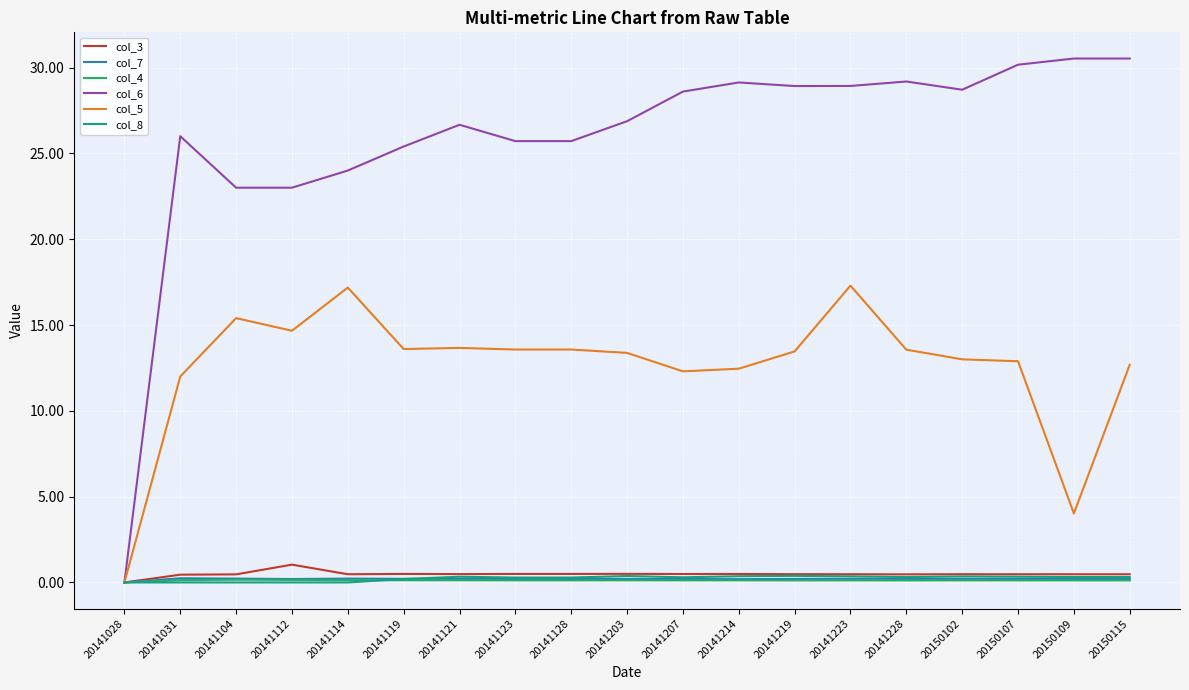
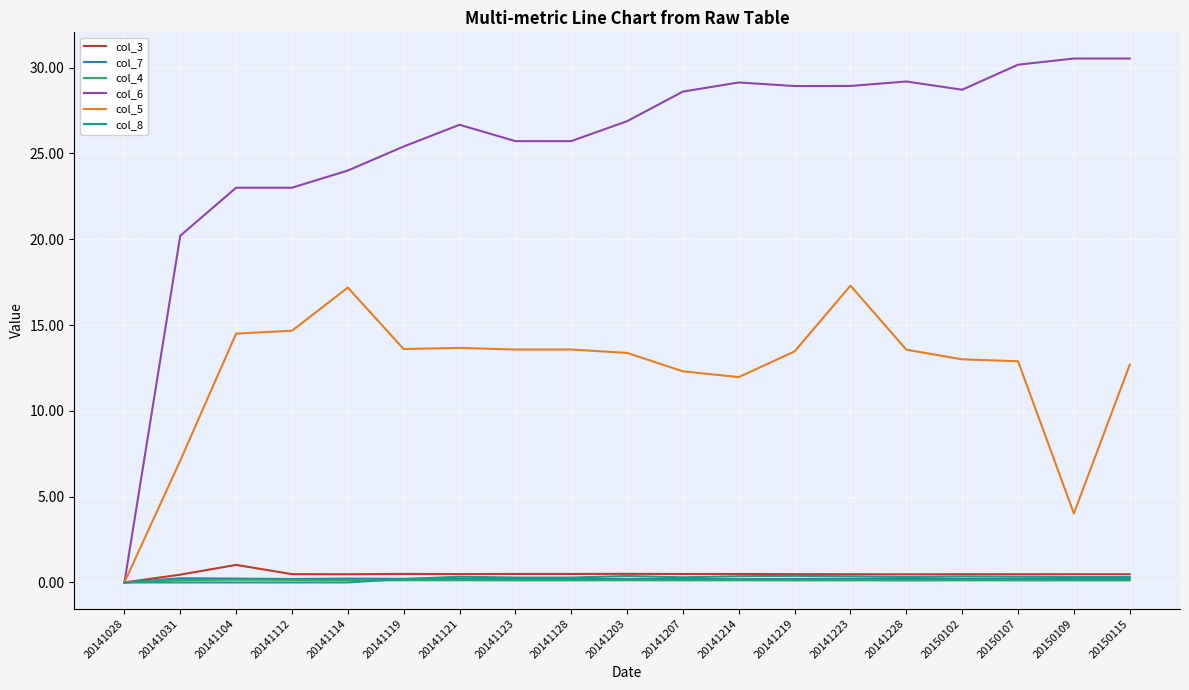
  {
    "col_3": {
      "20141031": 0.5,
-     "20141104": 0.5,
-     "20141112": 1.0,
+     "20141104": 1.0,
+     "20141112": 0.5,
      "20141114": 0.5,
      "20141119": 0.5,
      "20141121": 0.5,
      "20141123": 0.5,
      "20141128": 0.5,
      "20141207": 0.5,
      "20141228": 0.5,
      "20150109": 0.5,
      "20150115": 0.5
    },
    "col_6": {
-     "20141031": 26.0,
+     "20141031": 20.2,
      "20141104": 23.0,
      "20141112": 23.0,
      "20141114": 24.0,
      "20141119": 25.4,
      "20141121": 26.7,
      "20141123": 25.7,
      "20141128": 25.7,
      "20141203": 26.9,
      "20141207": 28.6,
      "20141214": 29.1,
      "20141219": 28.9,
      "20141223": 28.9,
      "20141228": 29.2,
      "20150102": 28.7,
      "20150107": 30.2,
      "20150109": 30.5,
      "20150115": 30.5
    },
    "col_5": {
-     "20141031": 12.0,
-     "20141104": 15.4,
+     "20141031": 7.1,
+     "20141104": 14.5,
      "20141112": 14.7,
      "20141114": 17.2,
      "20141119": 13.6,
      "20141121": 13.7,
      "20141123": 13.6,
      "20141128": 13.6,
      "20141203": 13.4,
      "20141207": 12.3,
-     "20141214": 12.5,
+     "20141214": 12.0,
      "20141219": 13.5,
      "20141223": 17.3,
      "20141228": 13.6,
      "20150102": 13.0,
      "20150107": 12.9,
      "20150109": 4.0,
      "20150115": 12.7
    }
  }
